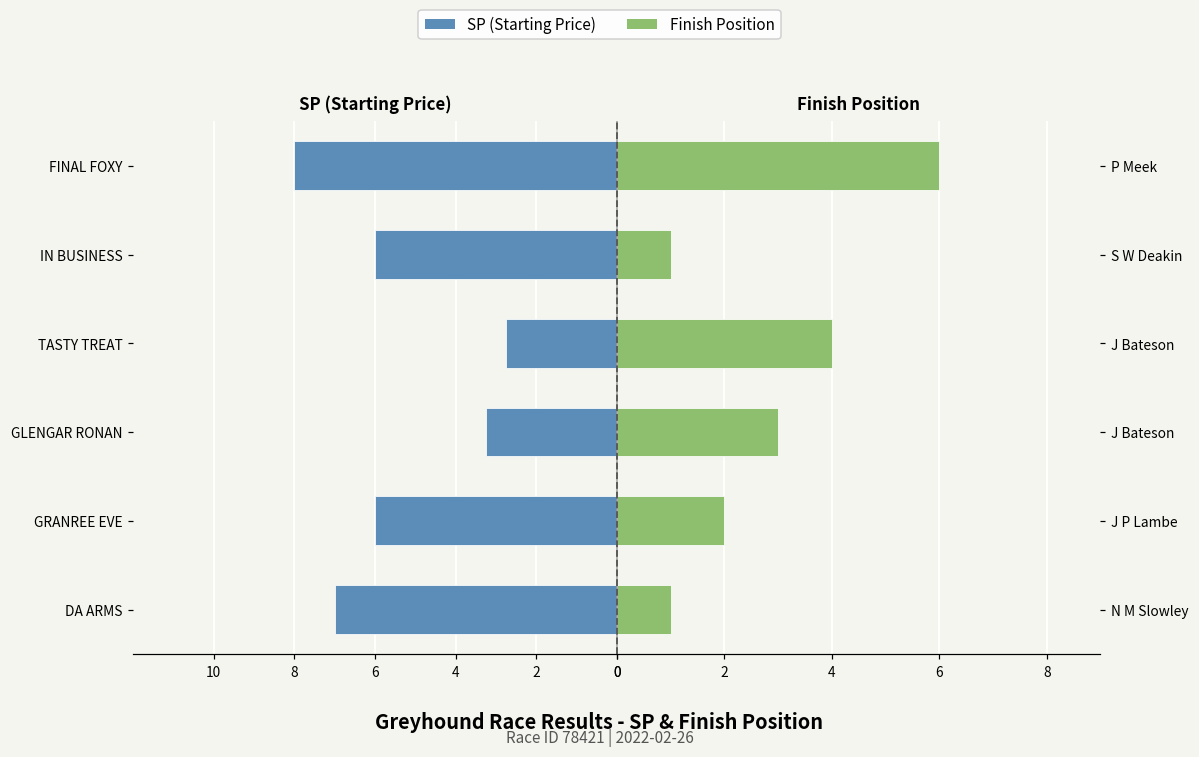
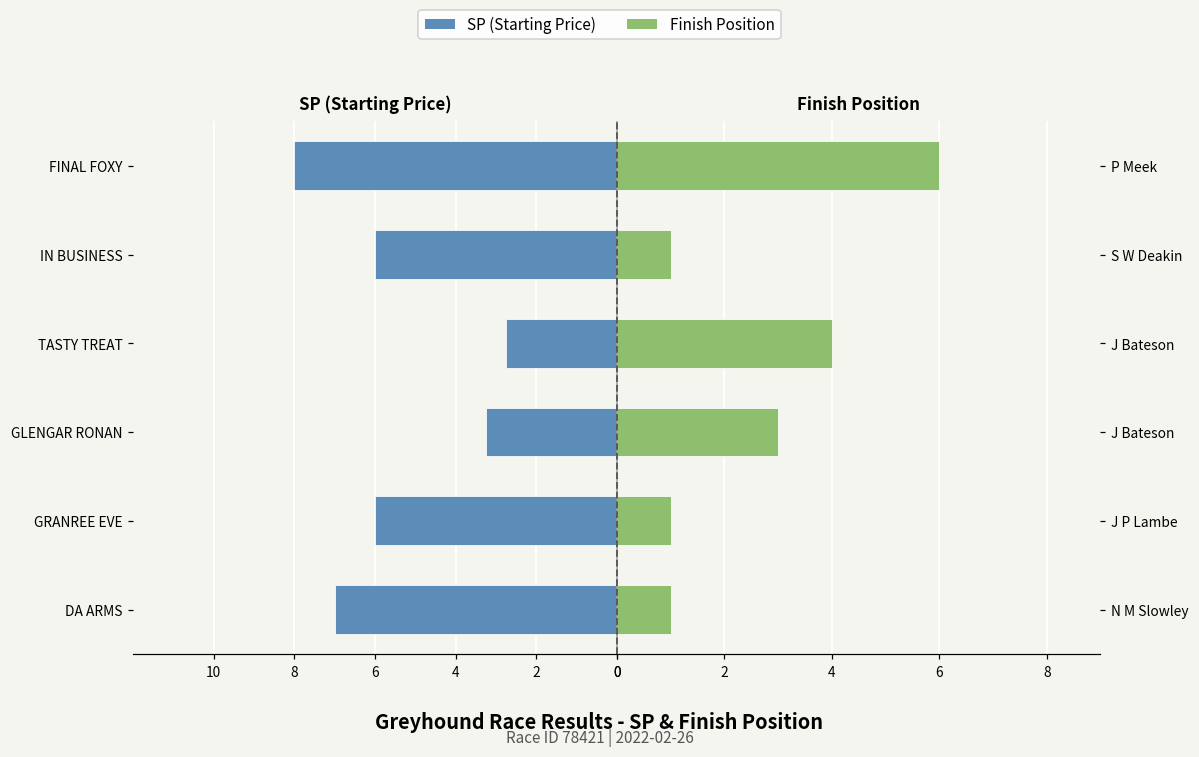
  {
    "Finish Position": {
      "P Meek": 6,
      "S W Deakin": 1,
-     "J P Lambe": 2,
+     "J P Lambe": 1,
      "N M Slowley": 1
    }
  }
